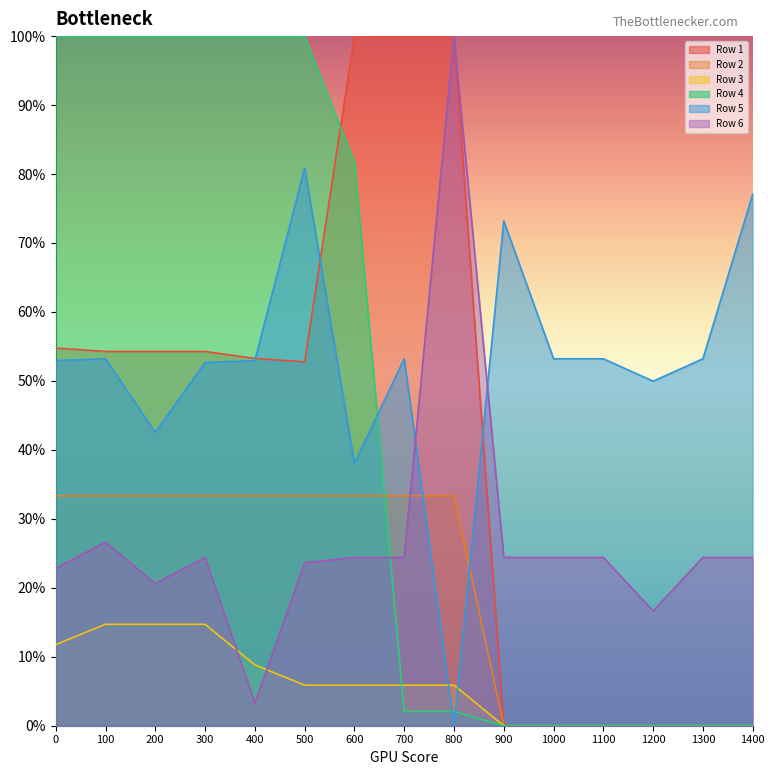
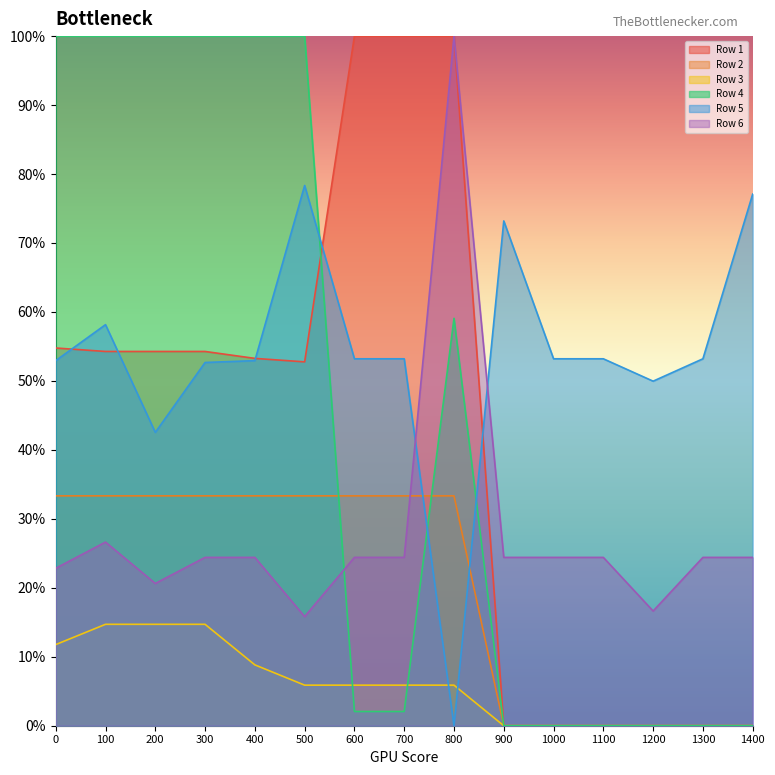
  {
    "Row 4": {
      "0": "100%",
      "100": "100%",
      "200": "100%",
      "300": "100%",
      "400": "100%",
      "500": "100%",
-     "600": "82%",
+     "600": "2%",
      "700": "2%",
-     "800": "2%"
+     "800": "59%"
    },
    "Row 5": {
      "0": "53%",
-     "100": "53%",
+     "100": "58%",
      "200": "43%",
      "300": "53%",
-     "500": "81%",
-     "600": "38%",
+     "500": "78%",
+     "600": "53%",
      "700": "53%",
      "800": "0%",
      "900": "73%",
      "1000": "53%",
      "1100": "53%",
      "1200": "50%",
      "1300": "53%",
      "1400": "77%"
    },
    "Row 6": {
      "0": "23%",
      "100": "27%",
      "200": "21%",
      "300": "24%",
-     "400": "3%",
-     "500": "24%",
+     "400": "24%",
+     "500": "16%",
      "600": "24%",
      "700": "24%",
      "900": "24%",
      "1000": "24%",
      "1100": "24%",
      "1200": "17%",
      "1300": "24%",
      "1400": "24%"
    }
  }
